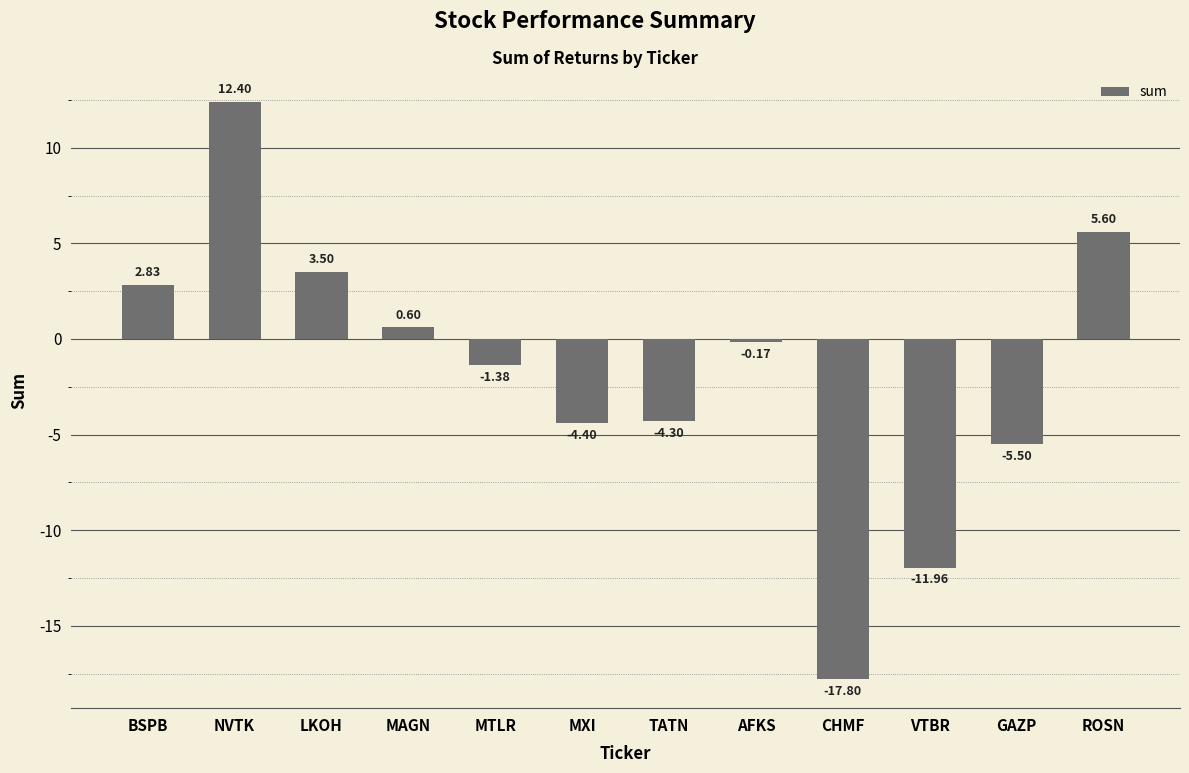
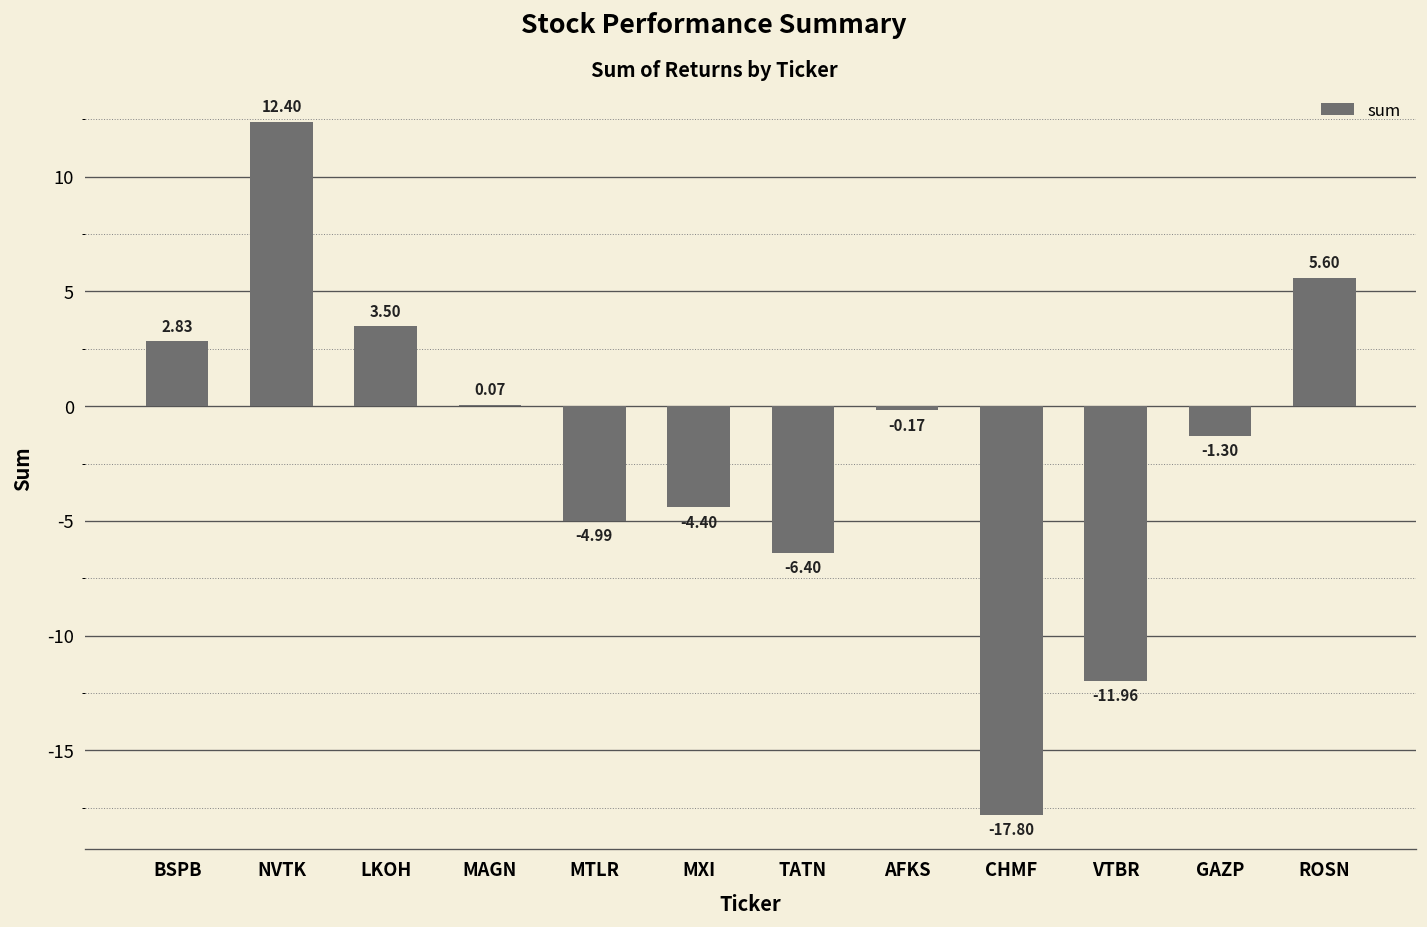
  {
    "BSPB": 2.83,
    "NVTK": 12.40,
    "LKOH": 3.50,
-   "MAGN": 0.60,
-   "MTLR": -1.38,
+   "MAGN": 0.07,
+   "MTLR": -4.99,
    "MXI": -4.40,
-   "TATN": -4.30,
+   "TATN": -6.40,
    "AFKS": -0.17,
    "CHMF": -17.80,
    "VTBR": -11.96,
-   "GAZP": -5.50,
+   "GAZP": -1.30,
    "ROSN": 5.60
  }
